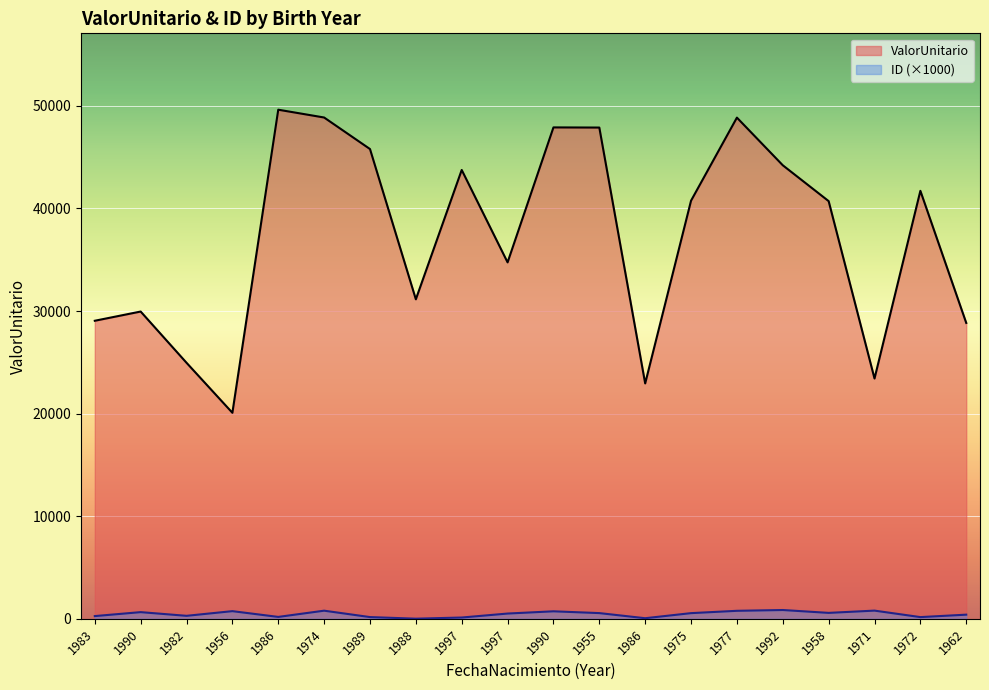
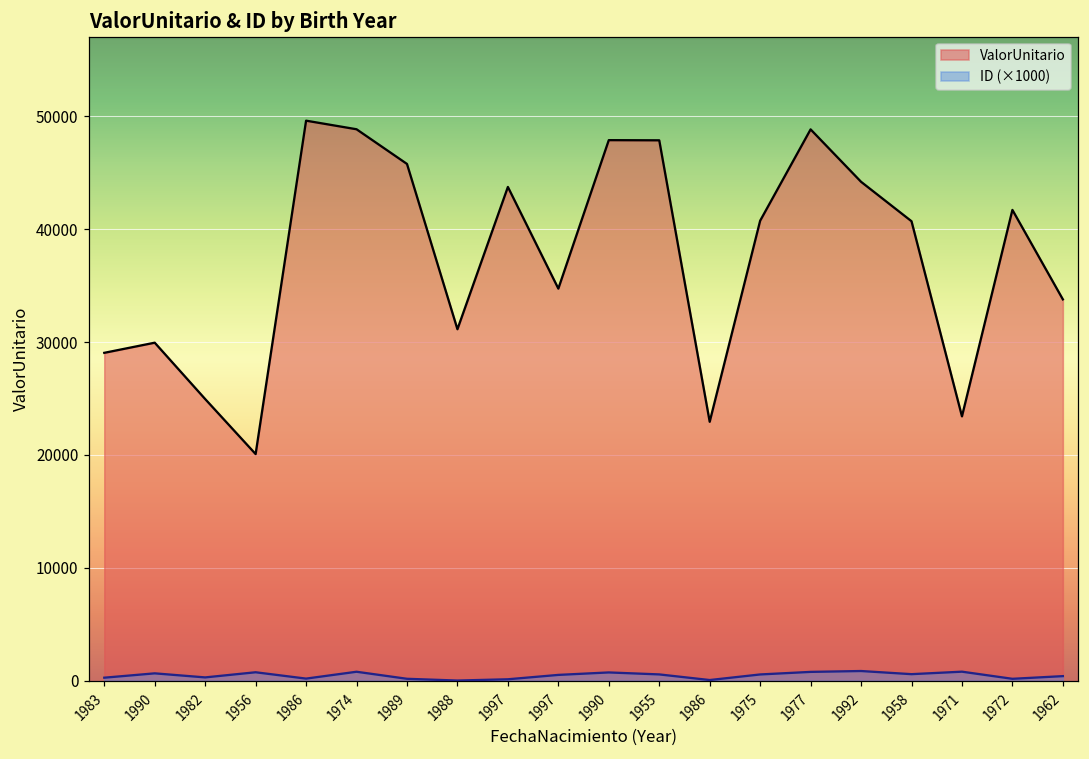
  {
    "ValorUnitario": {
      "1983": 29100,
      "1982": 25000,
      "1956": 20100,
      "1974": 48900,
      "1989": 45800,
      "1988": 31100,
      "1955": 47900,
      "1975": 40800,
      "1977": 48900,
      "1992": 44200,
      "1958": 40700,
      "1971": 23400,
      "1972": 41700,
-     "1962": 28800
+     "1962": 33800
    },
    "ID (×1000)": {
      "1983": 300,
      "1982": 300,
      "1956": 700,
      "1974": 800,
      "1989": 200,
      "1988": 0,
      "1955": 600,
      "1975": 600,
      "1977": 800,
      "1992": 900,
      "1958": 600,
      "1971": 800,
      "1972": 200,
      "1962": 400
    }
  }
